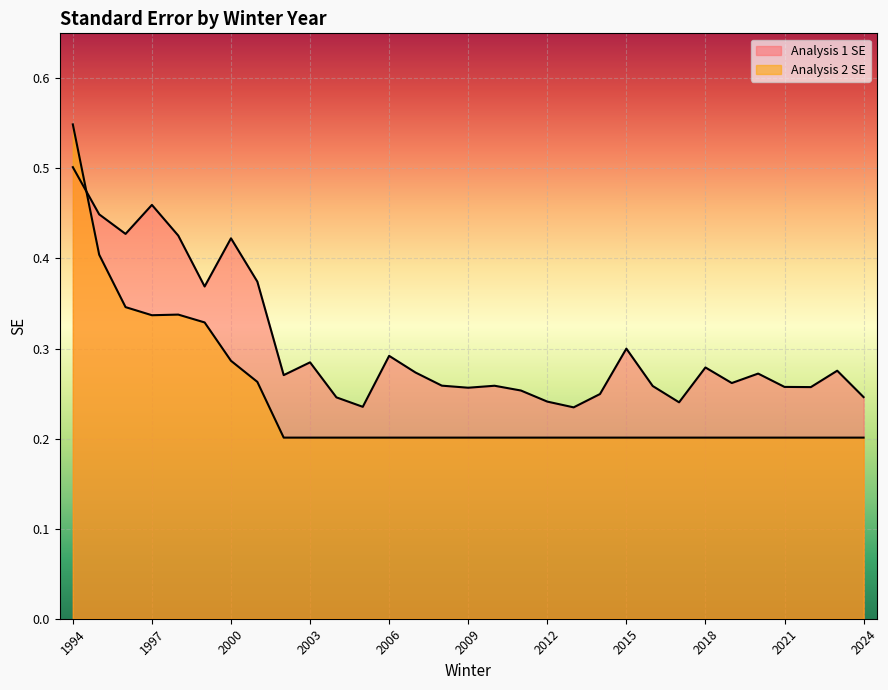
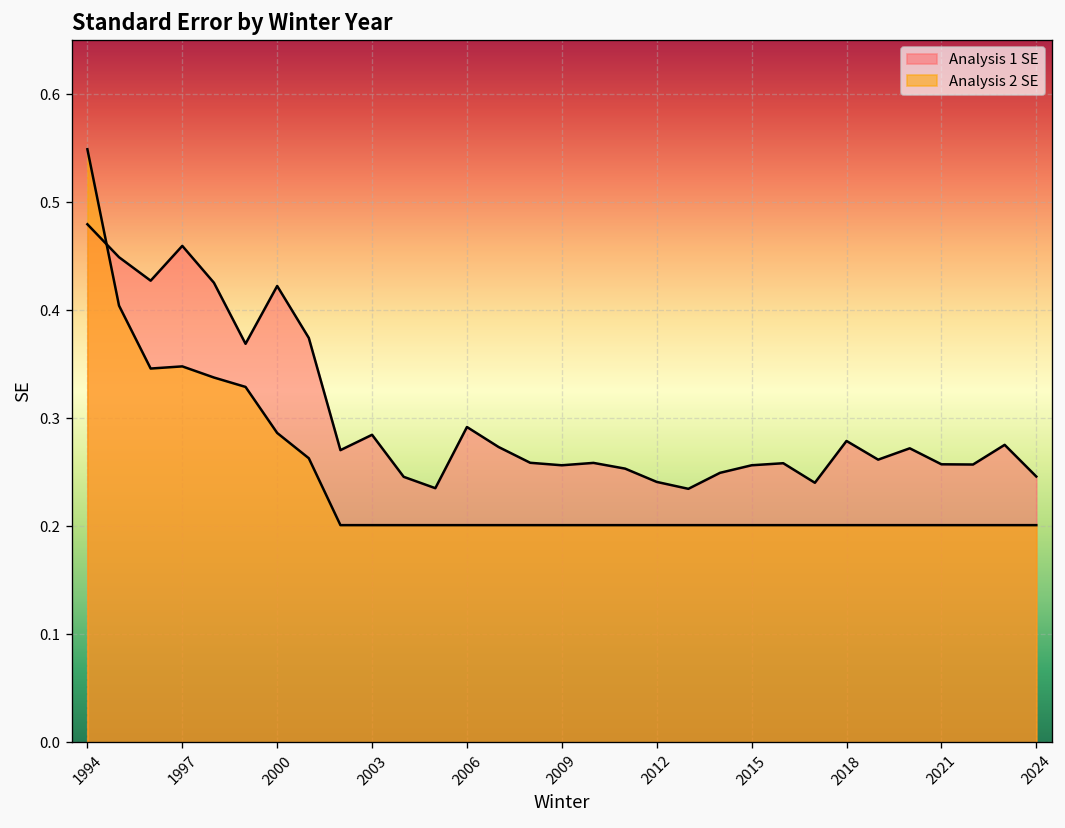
  {
    "Analysis 1 SE": {
-     "1994": 0.50,
+     "1994": 0.48,
      "1997": 0.46,
      "2000": 0.42,
      "2003": 0.28,
      "2006": 0.29,
      "2009": 0.26,
      "2012": 0.24,
-     "2015": 0.30,
+     "2015": 0.26,
      "2018": 0.28,
      "2021": 0.26,
      "2024": 0.25
    },
    "Analysis 2 SE": {
      "1994": 0.55,
-     "1997": 0.34,
+     "1997": 0.35,
      "2000": 0.29,
      "2003": 0.20,
      "2006": 0.20,
      "2009": 0.20,
      "2012": 0.20,
      "2015": 0.20,
      "2018": 0.20,
      "2021": 0.20,
      "2024": 0.20
    }
  }
